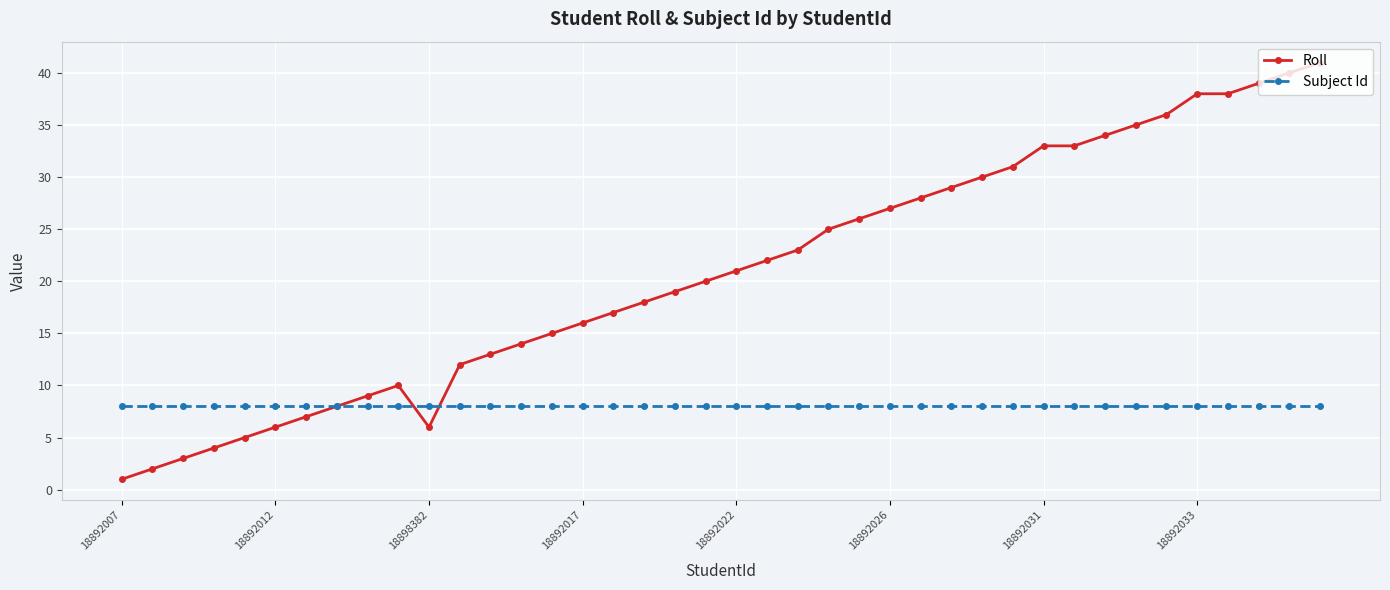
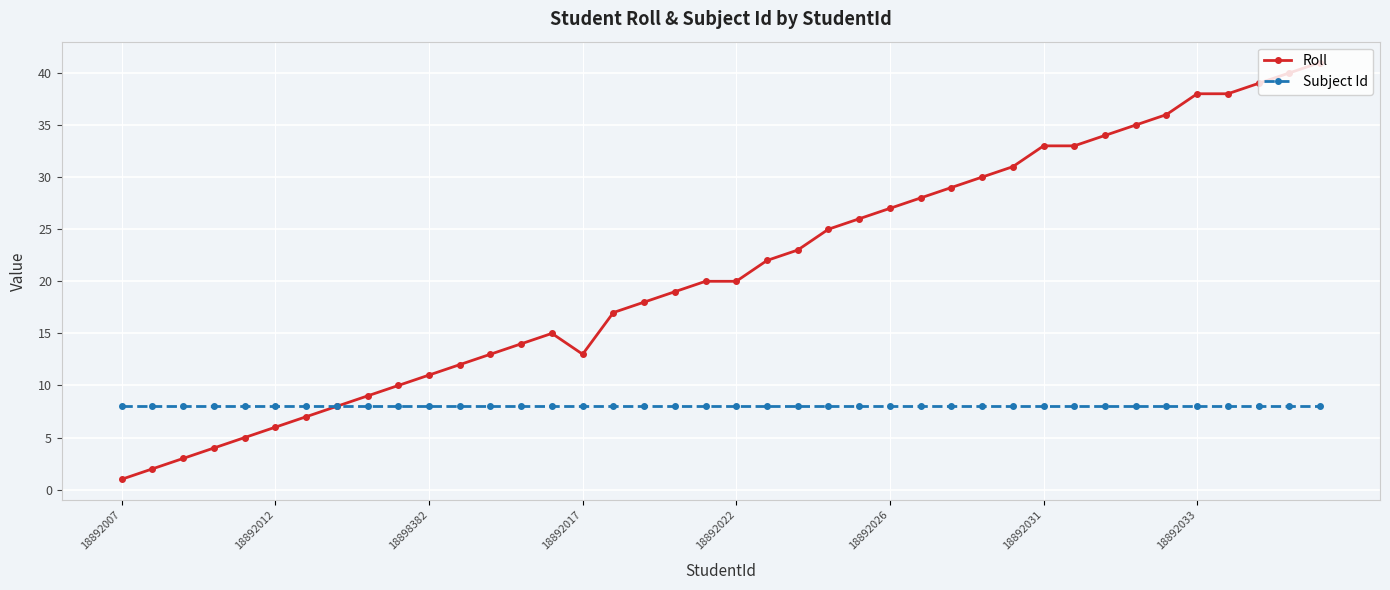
  {
    "Roll": {
      "18892007": 1,
      "18892012": 6,
-     "18898382": 6,
-     "18892017": 16,
-     "18892022": 21,
+     "18898382": 11,
+     "18892017": 13,
+     "18892022": 20,
      "18892026": 27,
      "18892031": 33,
      "18892033": 38
    },
    "Subject Id": {
      "18892007": 8,
      "18892012": 8,
      "18898382": 8,
      "18892017": 8,
      "18892022": 8,
      "18892026": 8,
      "18892031": 8,
      "18892033": 8
    }
  }
